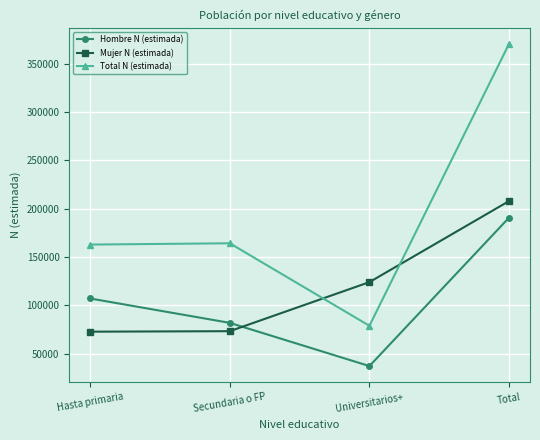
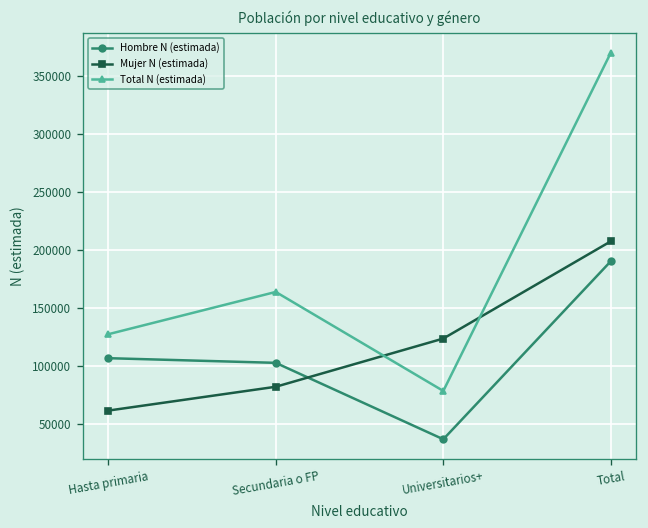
  {
    "Hombre N (estimada)": {
      "Hasta primaria": 110000,
-     "Secundaria o FP": 80000,
+     "Secundaria o FP": 100000,
      "Universitarios+": 40000,
      "Total": 190000
    },
    "Mujer N (estimada)": {
-     "Hasta primaria": 70000,
-     "Secundaria o FP": 70000,
+     "Hasta primaria": 60000,
+     "Secundaria o FP": 80000,
      "Universitarios+": 120000,
      "Total": 210000
    },
    "Total N (estimada)": {
-     "Hasta primaria": 160000,
+     "Hasta primaria": 130000,
      "Secundaria o FP": 160000,
      "Universitarios+": 80000,
      "Total": 370000
    }
  }
